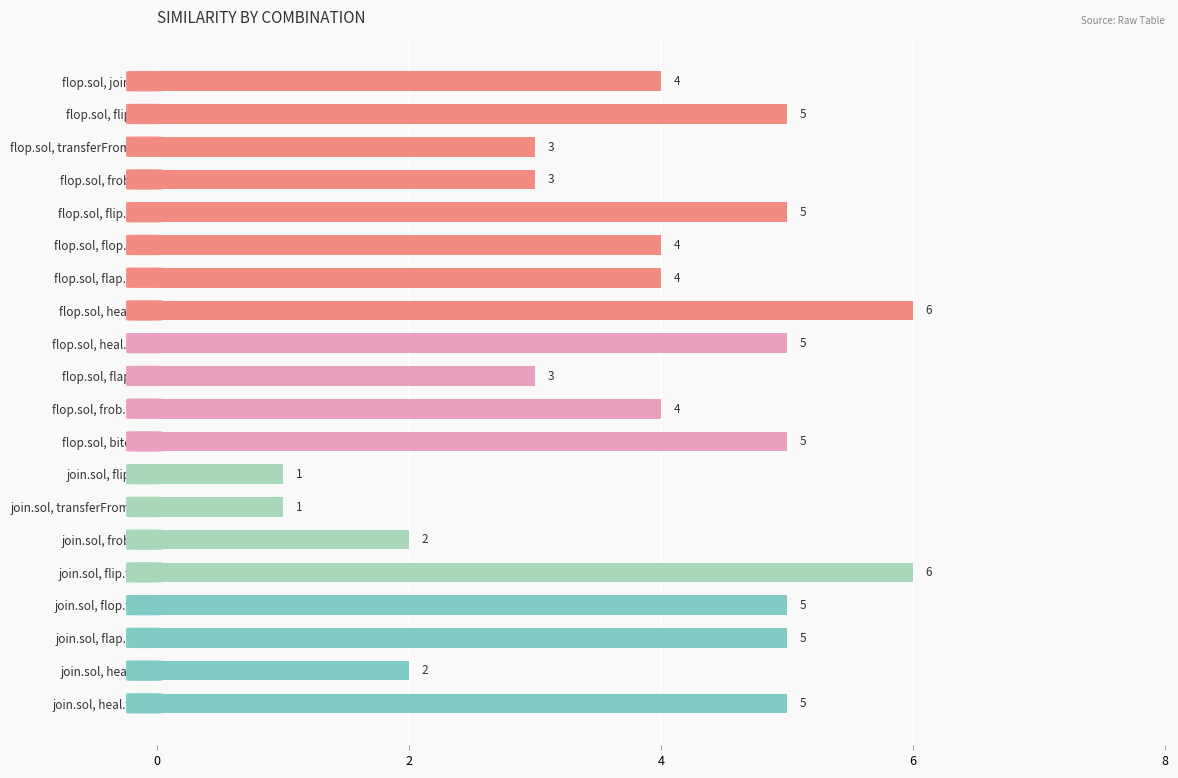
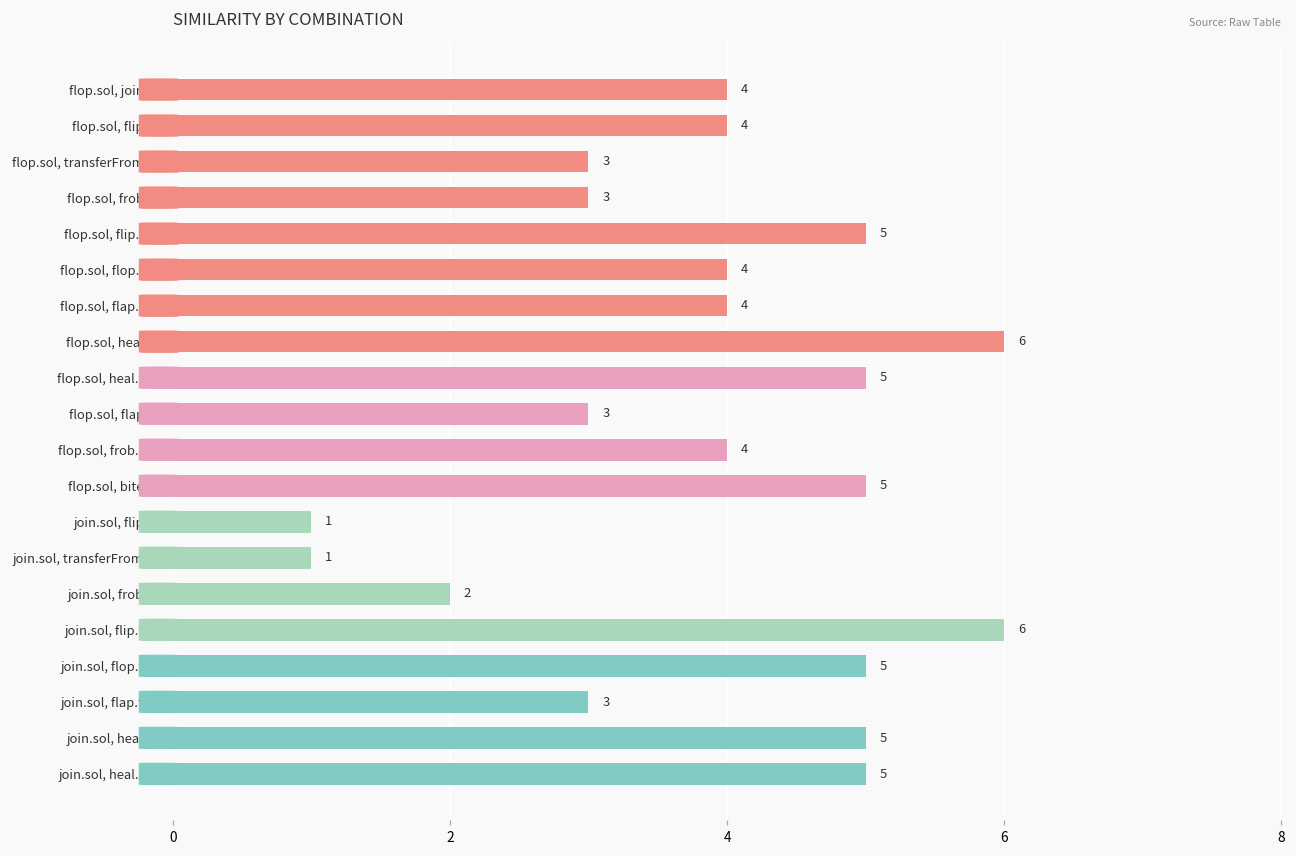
  {
    "flop.sol, join.sol": 4,
-   "flop.sol, flip.sol": 5,
+   "flop.sol, flip.sol": 4,
    "flop.sol, transferFrom.sol": 3,
    "flop.sol, frob.sol": 3,
    "flop.sol, flip.t.sol": 5,
    "flop.sol, flop.t.sol": 4,
    "flop.sol, flap.t.sol": 4,
    "flop.sol, heal.sol": 6,
    "flop.sol, heal.t.sol": 5,
    "flop.sol, flap.sol": 3,
    "flop.sol, frob.t.sol": 4,
    "flop.sol, bite.sol": 5,
    "join.sol, flip.sol": 1,
    "join.sol, transferFrom.sol": 1,
    "join.sol, frob.sol": 2,
    "join.sol, flip.t.sol": 6,
    "join.sol, flop.t.sol": 5,
-   "join.sol, flap.t.sol": 5,
-   "join.sol, heal.sol": 2,
+   "join.sol, flap.t.sol": 3,
+   "join.sol, heal.sol": 5,
    "join.sol, heal.t.sol": 5
  }
